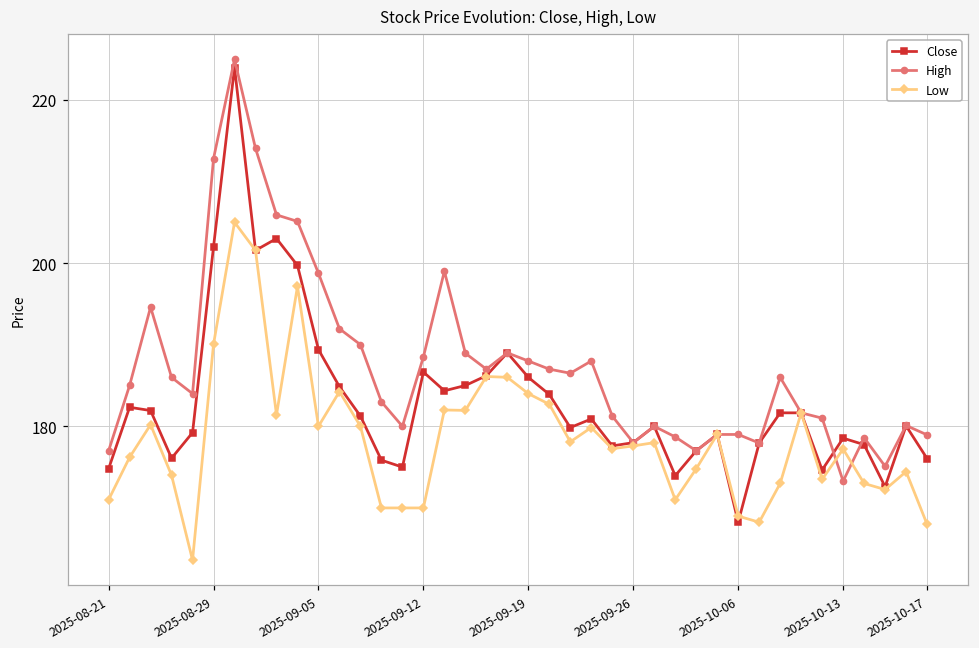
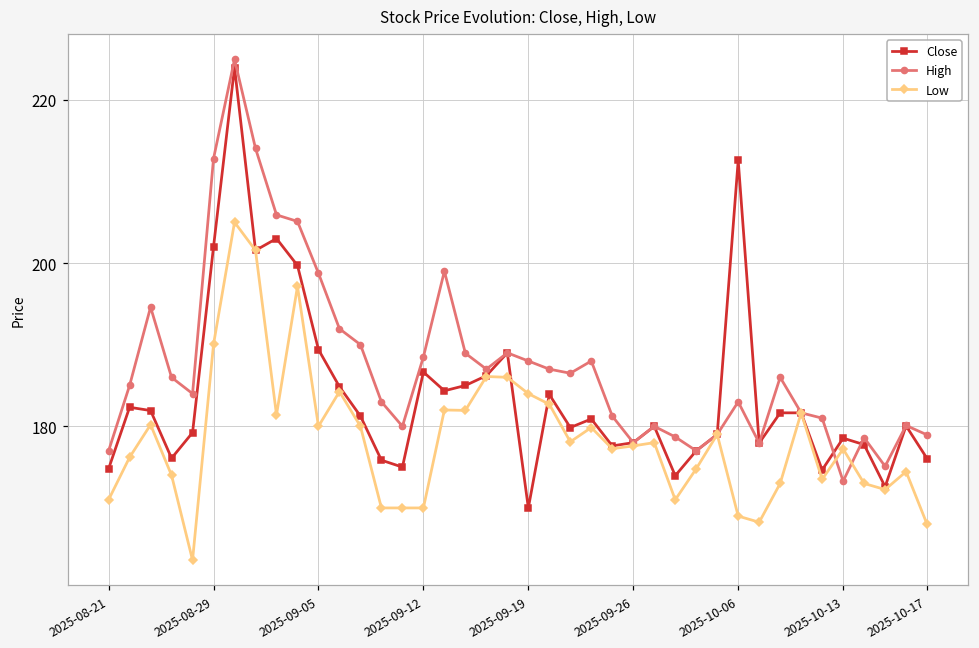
  {
    "Close": {
      "2025-08-21": 175,
      "2025-08-29": 202,
      "2025-09-05": 189,
      "2025-09-12": 187,
-     "2025-09-19": 186,
-     "2025-10-06": 168,
+     "2025-09-19": 170,
+     "2025-10-06": 213,
      "2025-10-13": 179,
      "2025-10-17": 176
    },
    "High": {
      "2025-08-21": 177,
      "2025-08-29": 213,
      "2025-09-05": 199,
      "2025-09-12": 189,
      "2025-09-19": 188,
-     "2025-10-06": 179,
+     "2025-10-06": 183,
      "2025-10-13": 173,
      "2025-10-17": 179
    },
    "Low": {
      "2025-08-21": 171,
      "2025-08-29": 190,
      "2025-09-05": 180,
      "2025-09-12": 170,
      "2025-09-19": 184,
      "2025-09-26": 178,
      "2025-10-06": 169,
      "2025-10-13": 177,
      "2025-10-17": 168
    }
  }
